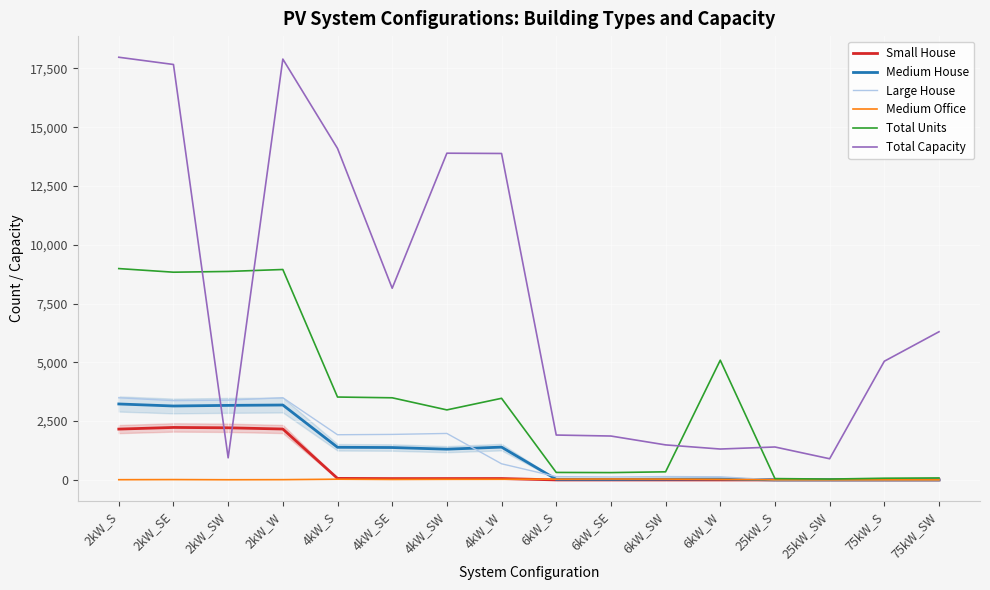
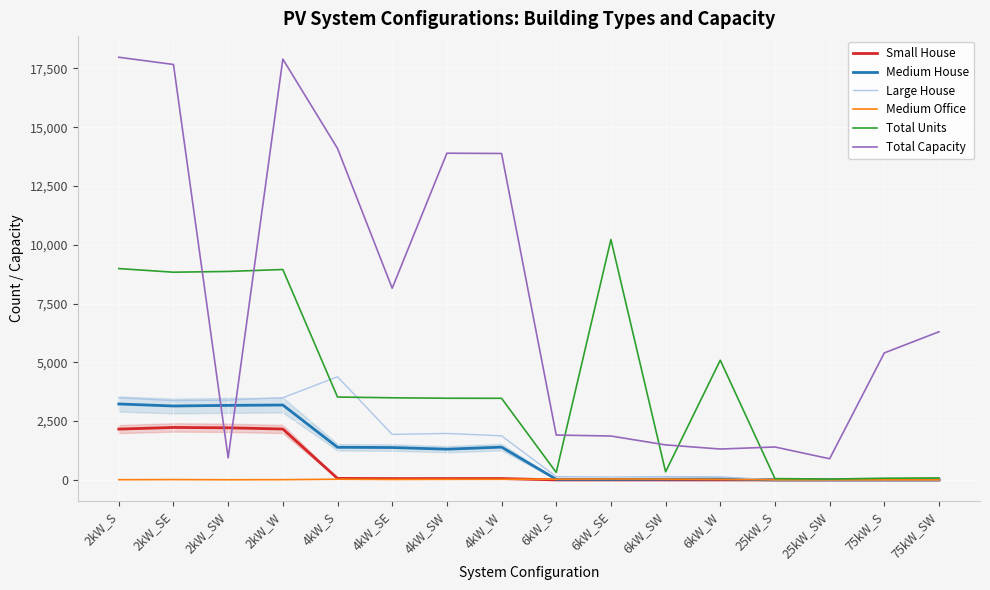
  {
    "Large House": {
-     "4kW_S": "1,900",
+     "4kW_S": "4,400",
      "4kW_SE": "1,900",
      "4kW_SW": "2,000",
-     "4kW_W": "700",
+     "4kW_W": "1,900",
      "6kW_S": "100"
    },
    "Medium Office": {
      "2kW_S": "0",
      "2kW_SE": "0",
      "2kW_SW": "0",
      "2kW_W": "0"
    },
    "Total Units": {
      "2kW_S": "9,000",
      "2kW_SE": "8,800",
      "2kW_SW": "8,900",
      "2kW_W": "8,900",
      "4kW_S": "3,500",
      "4kW_SE": "3,500",
-     "4kW_SW": "3,000",
+     "4kW_SW": "3,500",
      "4kW_W": "3,500",
      "6kW_S": "300",
-     "6kW_SE": "300",
+     "6kW_SE": "10,200",
      "6kW_SW": "300",
      "6kW_W": "5,100"
    },
    "Total Capacity": {
      "2kW_S": "18,000",
      "2kW_SE": "17,700",
      "2kW_SW": "900",
      "2kW_W": "17,900",
      "4kW_S": "14,100",
      "4kW_SE": "8,200",
      "4kW_SW": "13,900",
      "4kW_W": "13,900",
      "6kW_S": "1,900",
      "6kW_SE": "1,900",
      "6kW_SW": "1,500",
      "6kW_W": "1,300",
      "25kW_S": "1,400",
      "25kW_SW": "900",
-     "75kW_S": "5,000",
+     "75kW_S": "5,400",
      "75kW_SW": "6,300"
    }
  }
